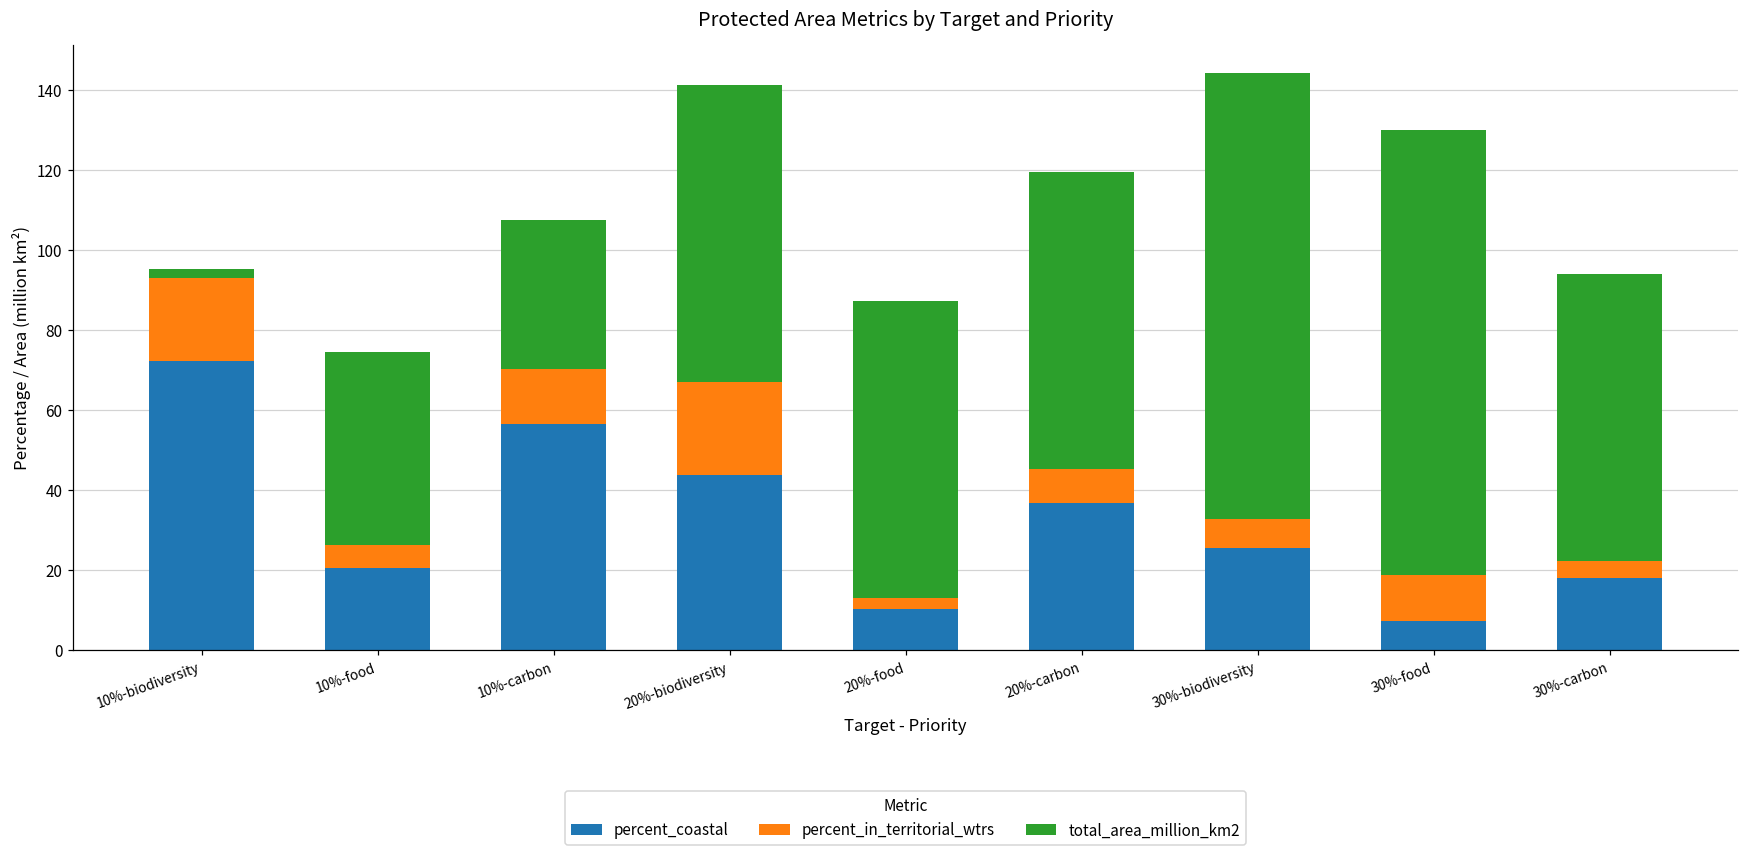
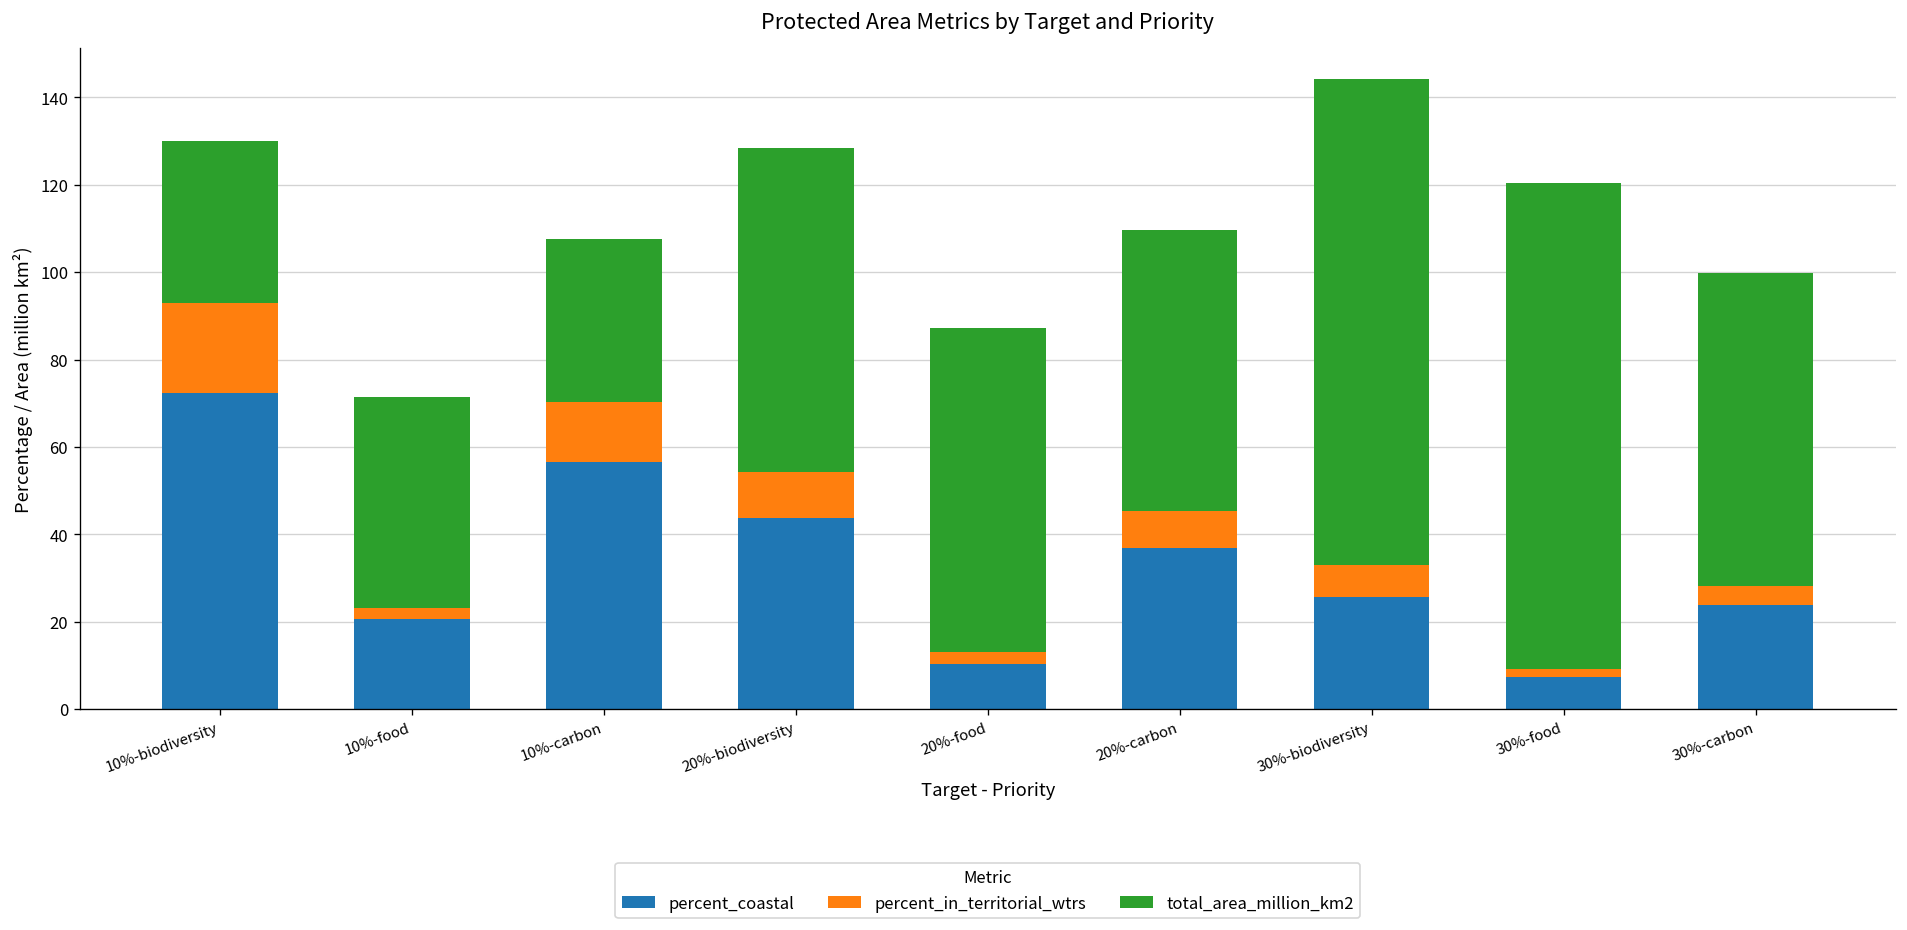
  {
    "percent_coastal": {
      "10%-biodiversity": 72,
      "10%-food": 21,
      "10%-carbon": 56,
      "20%-biodiversity": 44,
      "20%-food": 10,
      "20%-carbon": 37,
      "30%-biodiversity": 26,
      "30%-food": 7,
-     "30%-carbon": 18
+     "30%-carbon": 24
    },
    "percent_in_territorial_wtrs": {
      "10%-biodiversity": 21,
-     "10%-food": 6,
+     "10%-food": 3,
      "10%-carbon": 14,
-     "20%-biodiversity": 23,
+     "20%-biodiversity": 10,
      "20%-food": 3,
      "20%-carbon": 9,
      "30%-biodiversity": 7,
-     "30%-food": 12,
+     "30%-food": 2,
      "30%-carbon": 4
    },
    "total_area_million_km2": {
-     "10%-biodiversity": 2,
+     "10%-biodiversity": 37,
      "10%-food": 48,
      "10%-carbon": 37,
      "20%-biodiversity": 74,
      "20%-food": 74,
-     "20%-carbon": 74,
+     "20%-carbon": 64,
      "30%-biodiversity": 111,
      "30%-food": 111,
      "30%-carbon": 71
    }
  }
